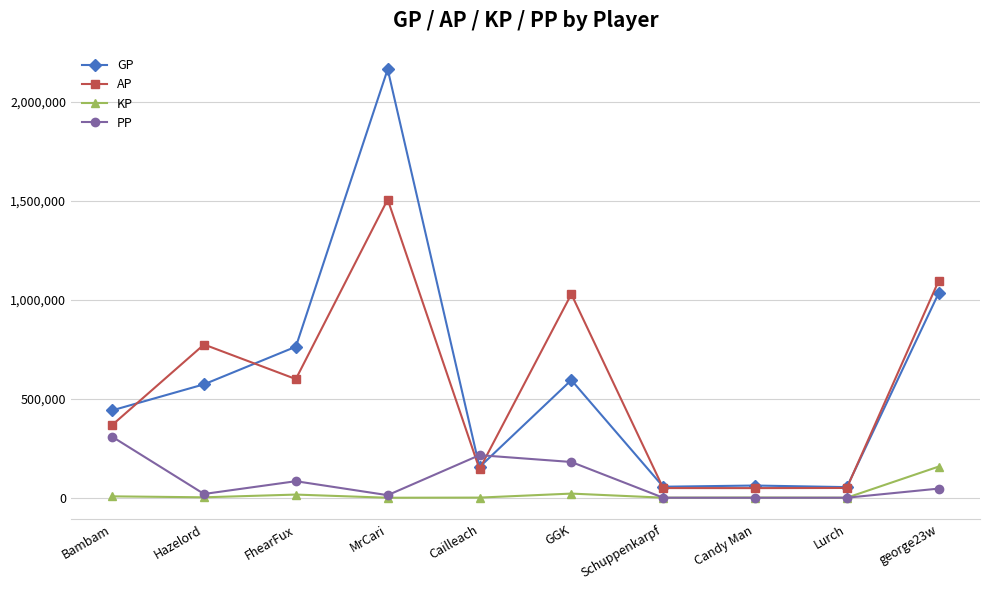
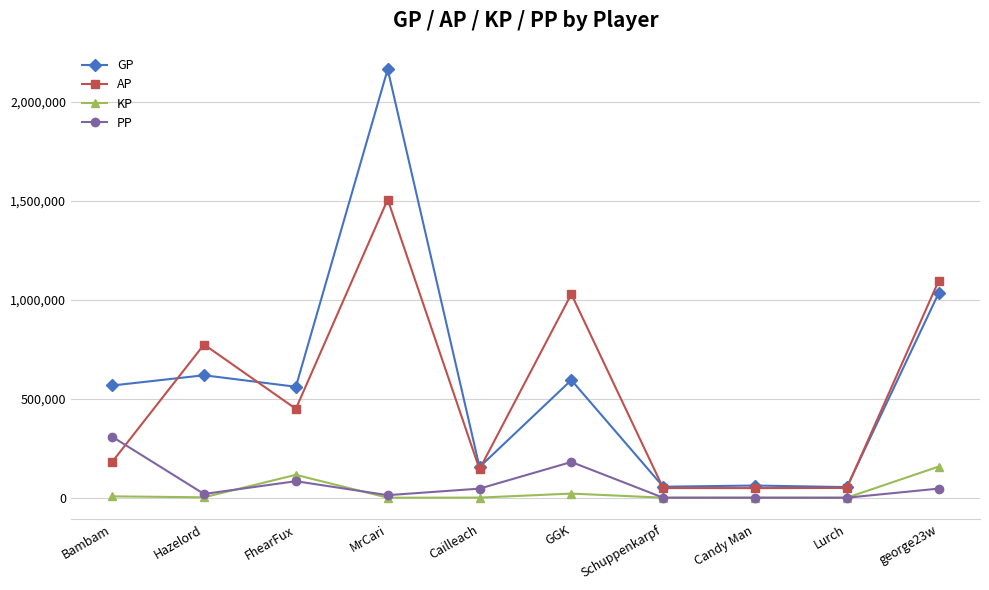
  {
    "GP": {
-     "Bambam": "440,000",
-     "Hazelord": "570,000",
-     "FhearFux": "760,000",
+     "Bambam": "570,000",
+     "Hazelord": "620,000",
+     "FhearFux": "560,000",
      "MrCari": "2,170,000",
      "GGK": "590,000",
      "Candy Man": "60,000",
      "george23w": "1,030,000"
    },
    "AP": {
-     "Bambam": "370,000",
+     "Bambam": "180,000",
      "Hazelord": "770,000",
-     "FhearFux": "600,000",
+     "FhearFux": "450,000",
      "MrCari": "1,510,000",
      "GGK": "1,030,000",
      "Candy Man": "50,000",
      "george23w": "1,100,000"
    },
    "KP": {
      "Bambam": "10,000",
      "Hazelord": "0",
-     "FhearFux": "20,000",
+     "FhearFux": "120,000",
      "Cailleach": "0",
      "GGK": "20,000",
      "george23w": "160,000"
    },
    "PP": {
      "Bambam": "310,000",
      "Hazelord": "20,000",
      "FhearFux": "80,000",
-     "Cailleach": "220,000",
+     "Cailleach": "50,000",
      "GGK": "180,000",
      "george23w": "50,000"
    }
  }
